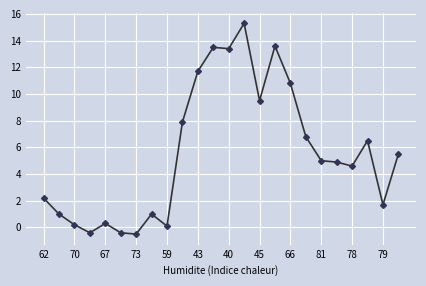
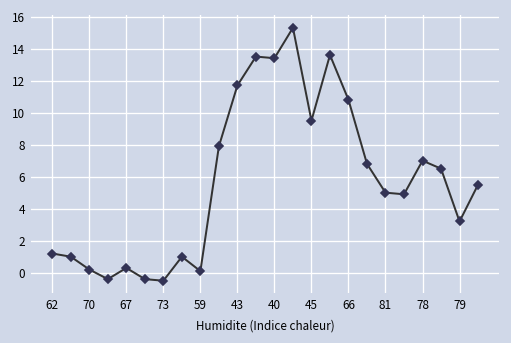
  {
-   "62": 2.2,
+   "62": 1.2,
    "70": 0.2,
    "67": 0.3,
    "73": -0.5,
    "59": 0.1,
    "43": 11.7,
    "40": 13.4,
    "45": 9.5,
    "66": 10.8,
    "81": 5.0,
-   "78": 4.6,
-   "79": 1.7
+   "78": 7.0,
+   "79": 3.2
  }
